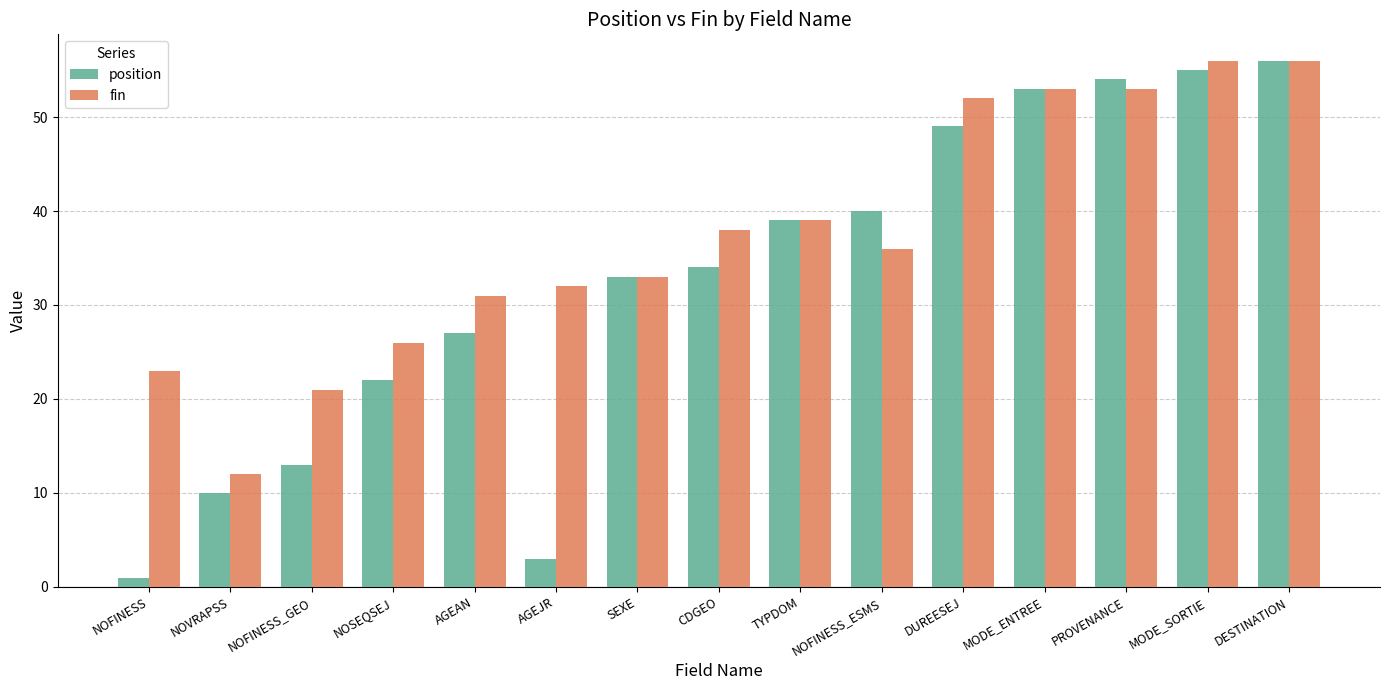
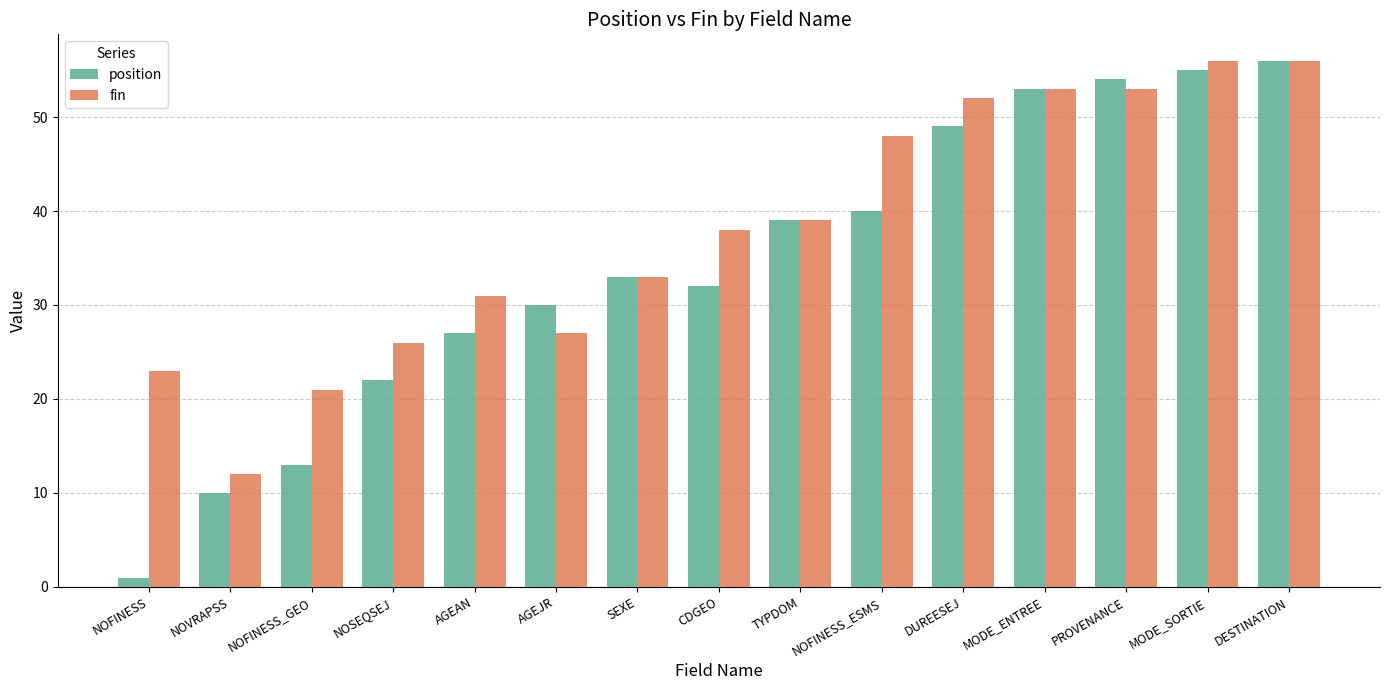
  {
    "position": {
      "NOFINESS": 1,
      "NOVRAPSS": 10,
      "NOFINESS_GEO": 13,
      "NOSEQSEJ": 22,
      "AGEAN": 27,
-     "AGEJR": 3,
+     "AGEJR": 30,
      "SEXE": 33,
-     "CDGEO": 34,
+     "CDGEO": 32,
      "TYPDOM": 39,
      "NOFINESS_ESMS": 40,
      "DUREESEJ": 49,
      "MODE_ENTREE": 53,
      "PROVENANCE": 54,
      "MODE_SORTIE": 55,
      "DESTINATION": 56
    },
    "fin": {
      "NOFINESS": 23,
      "NOVRAPSS": 12,
      "NOFINESS_GEO": 21,
      "NOSEQSEJ": 26,
      "AGEAN": 31,
-     "AGEJR": 32,
+     "AGEJR": 27,
      "SEXE": 33,
      "CDGEO": 38,
      "TYPDOM": 39,
-     "NOFINESS_ESMS": 36,
+     "NOFINESS_ESMS": 48,
      "DUREESEJ": 52,
      "MODE_ENTREE": 53,
      "PROVENANCE": 53,
      "MODE_SORTIE": 56,
      "DESTINATION": 56
    }
  }
